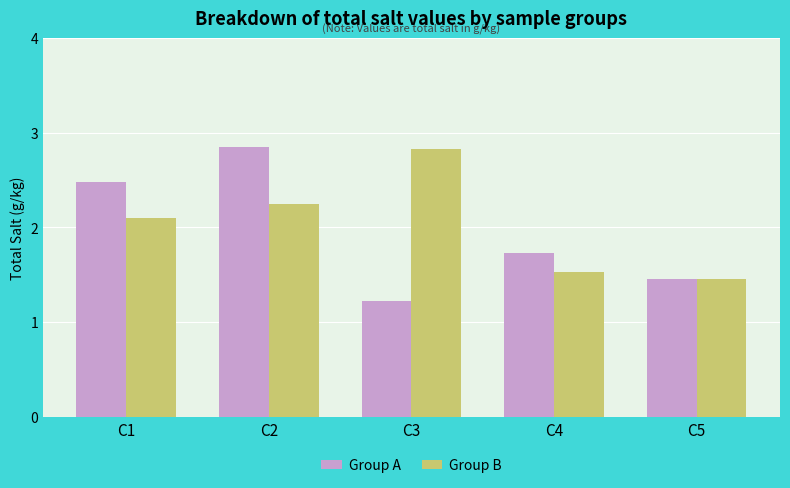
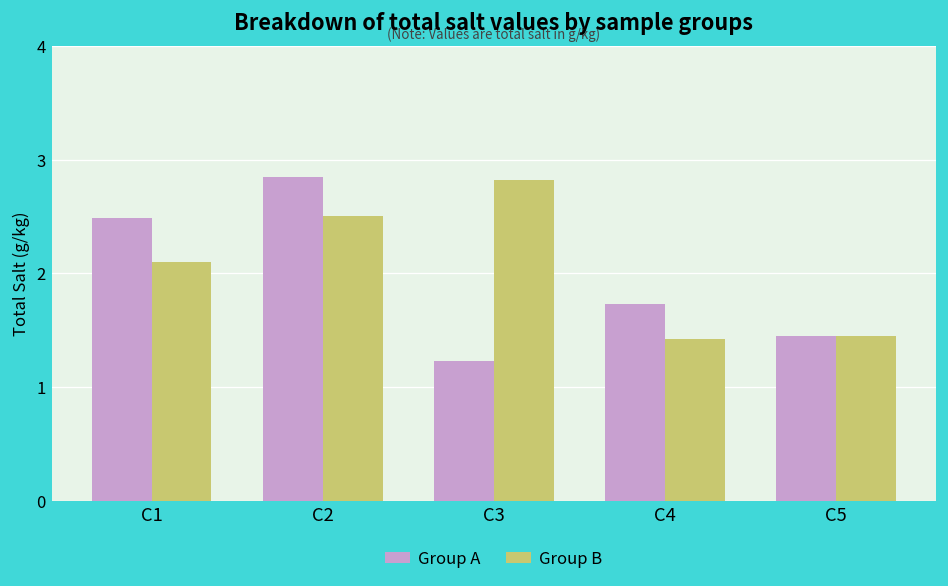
  {
    "Group A": {
      "C1": 2.5,
      "C2": 2.9,
      "C3": 1.2,
      "C4": 1.7,
      "C5": 1.5
    },
    "Group B": {
      "C1": 2.1,
-     "C2": 2.3,
+     "C2": 2.5,
      "C3": 2.8,
-     "C4": 1.5,
+     "C4": 1.4,
      "C5": 1.5
    }
  }
